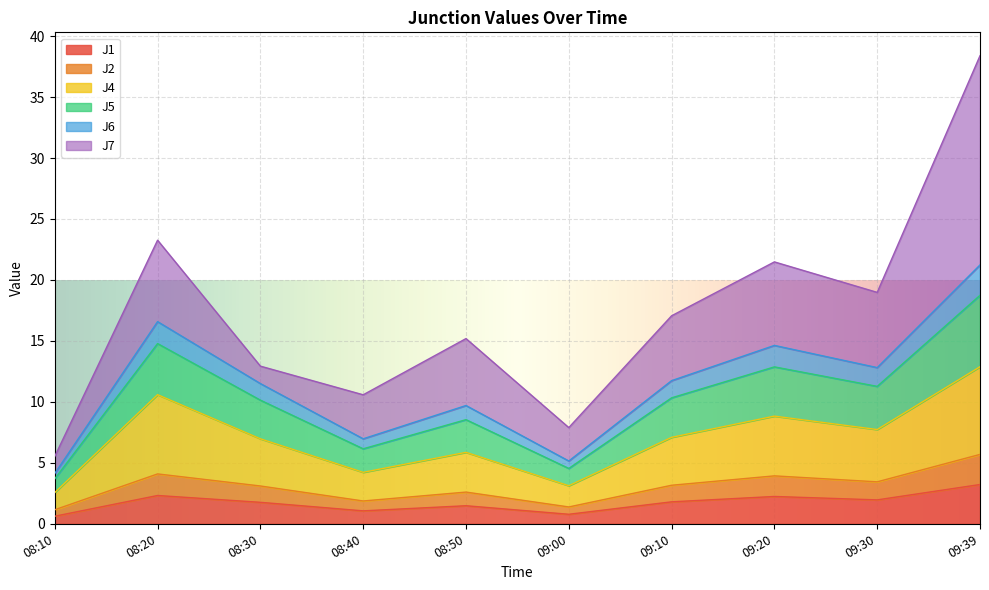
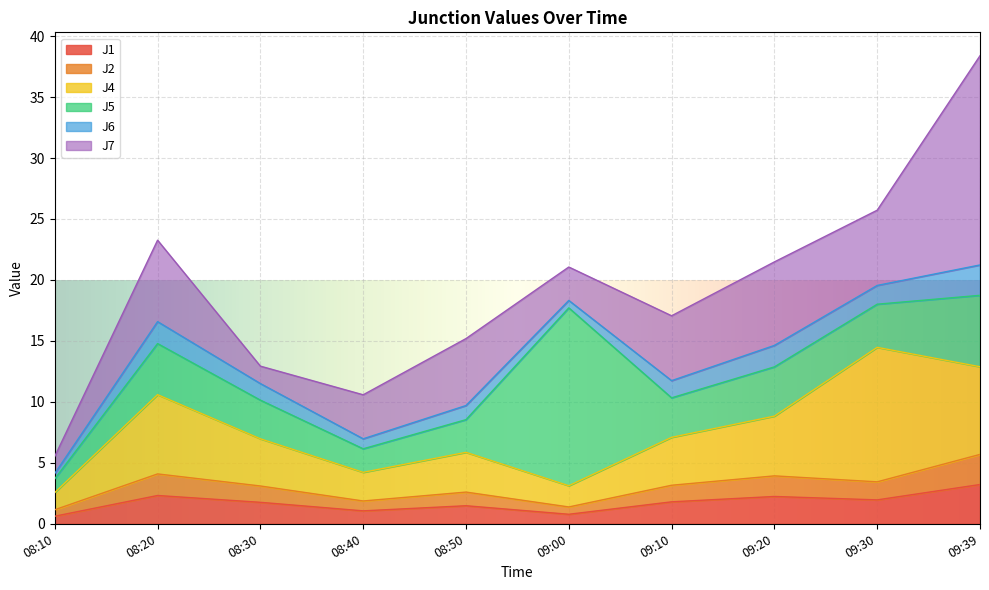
  {
    "J4": {
      "08:10": 1.4,
      "08:20": 6.5,
      "08:30": 3.9,
      "08:40": 2.4,
      "08:50": 3.3,
      "09:00": 1.7,
      "09:10": 3.9,
      "09:20": 4.9,
-     "09:30": 4.3,
+     "09:30": 11.0,
      "09:39": 7.2
    },
    "J5": {
      "08:10": 1.1,
      "08:20": 4.2,
      "08:30": 3.2,
      "08:40": 1.9,
      "08:50": 2.7,
-     "09:00": 1.4,
+     "09:00": 14.6,
      "09:10": 3.2,
      "09:20": 4.0,
      "09:30": 3.5,
      "09:39": 5.9
    },
    "J6": {
      "08:10": 0.4,
      "08:20": 1.8,
      "08:30": 1.4,
      "08:40": 0.8,
      "08:50": 1.2,
      "09:00": 0.6,
      "09:10": 1.4,
      "09:20": 1.8,
      "09:30": 1.5,
      "09:39": 2.5
    },
    "J7": {
      "08:10": 1.4,
      "08:20": 6.7,
      "08:30": 1.4,
      "08:40": 3.6,
      "08:50": 5.5,
      "09:00": 2.7,
      "09:10": 5.3,
      "09:20": 6.9,
      "09:30": 6.2,
      "09:39": 17.2
    }
  }
